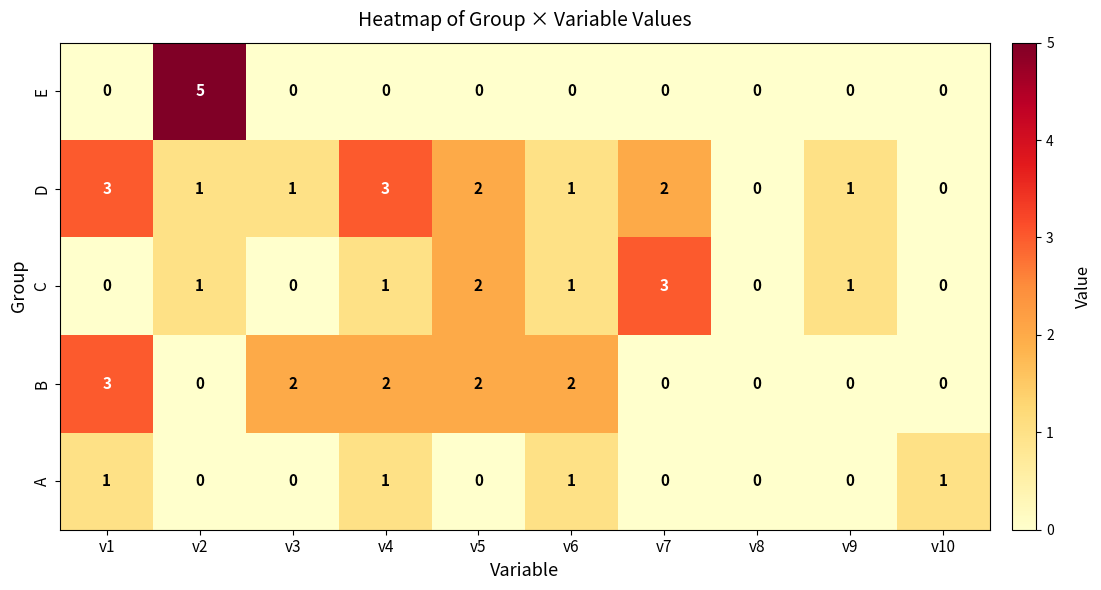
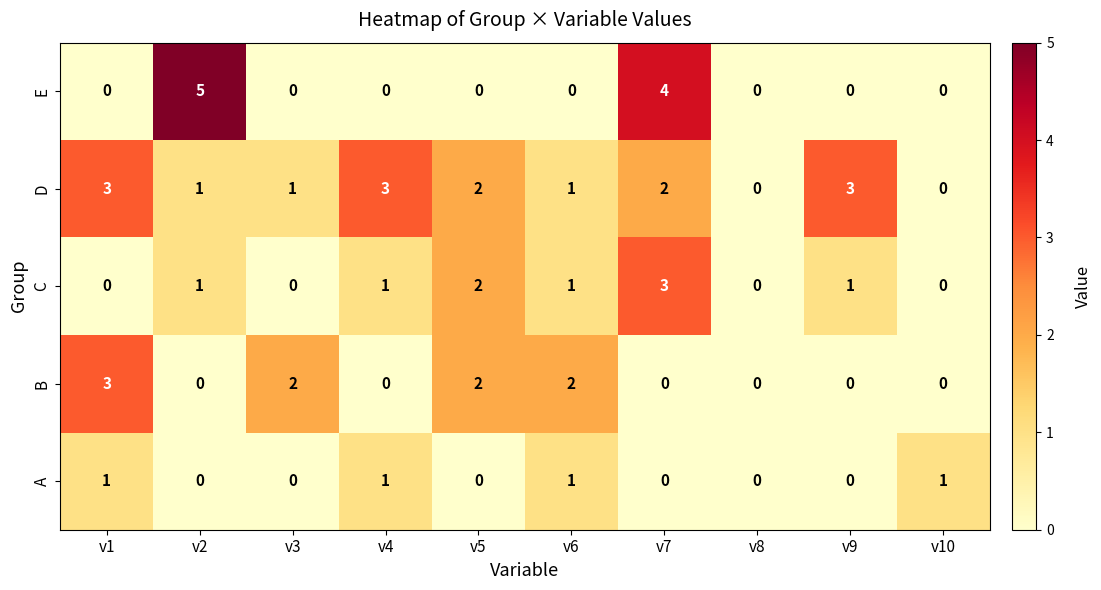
  {
    "E": {
      "v1": 0,
      "v2": 5,
      "v3": 0,
      "v4": 0,
      "v5": 0,
      "v6": 0,
-     "v7": 0,
+     "v7": 4,
      "v8": 0,
      "v9": 0,
      "v10": 0
    },
    "D": {
      "v1": 3,
      "v2": 1,
      "v3": 1,
      "v4": 3,
      "v5": 2,
      "v6": 1,
      "v7": 2,
      "v8": 0,
-     "v9": 1,
+     "v9": 3,
      "v10": 0
    },
    "C": {
      "v1": 0,
      "v2": 1,
      "v3": 0,
      "v4": 1,
      "v5": 2,
      "v6": 1,
      "v7": 3,
      "v8": 0,
      "v9": 1,
      "v10": 0
    },
    "B": {
      "v1": 3,
      "v2": 0,
      "v3": 2,
-     "v4": 2,
+     "v4": 0,
      "v5": 2,
      "v6": 2,
      "v7": 0,
      "v8": 0,
      "v9": 0,
      "v10": 0
    },
    "A": {
      "v1": 1,
      "v2": 0,
      "v3": 0,
      "v4": 1,
      "v5": 0,
      "v6": 1,
      "v7": 0,
      "v8": 0,
      "v9": 0,
      "v10": 1
    }
  }
